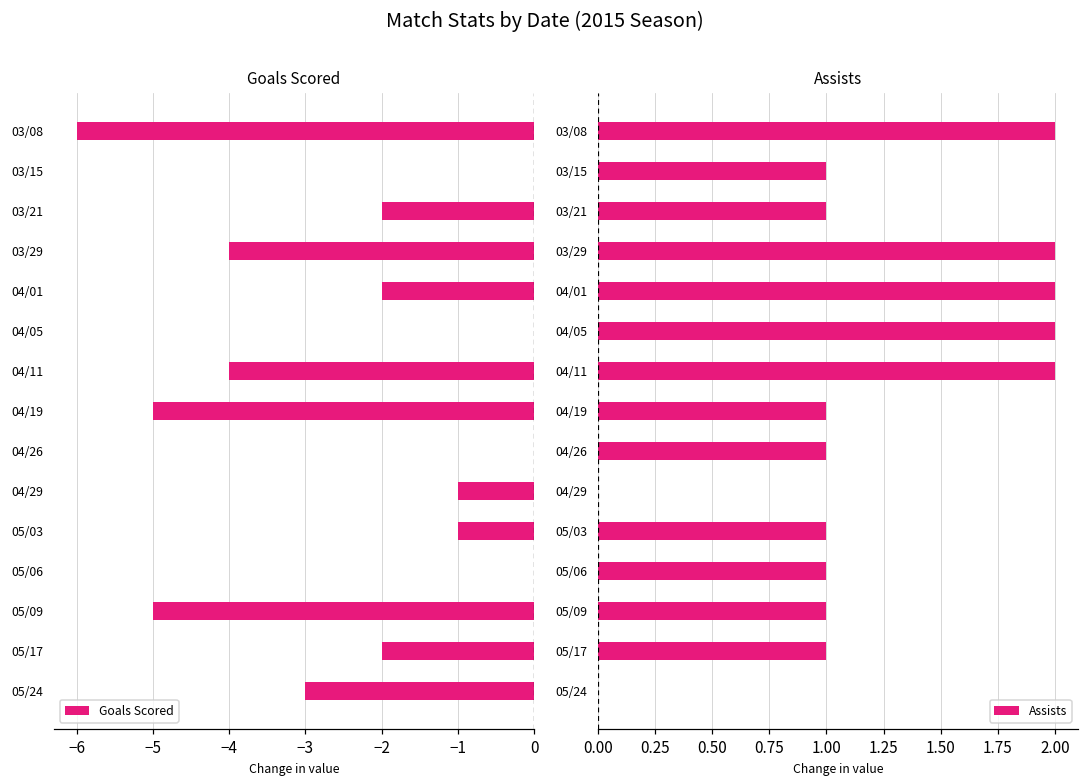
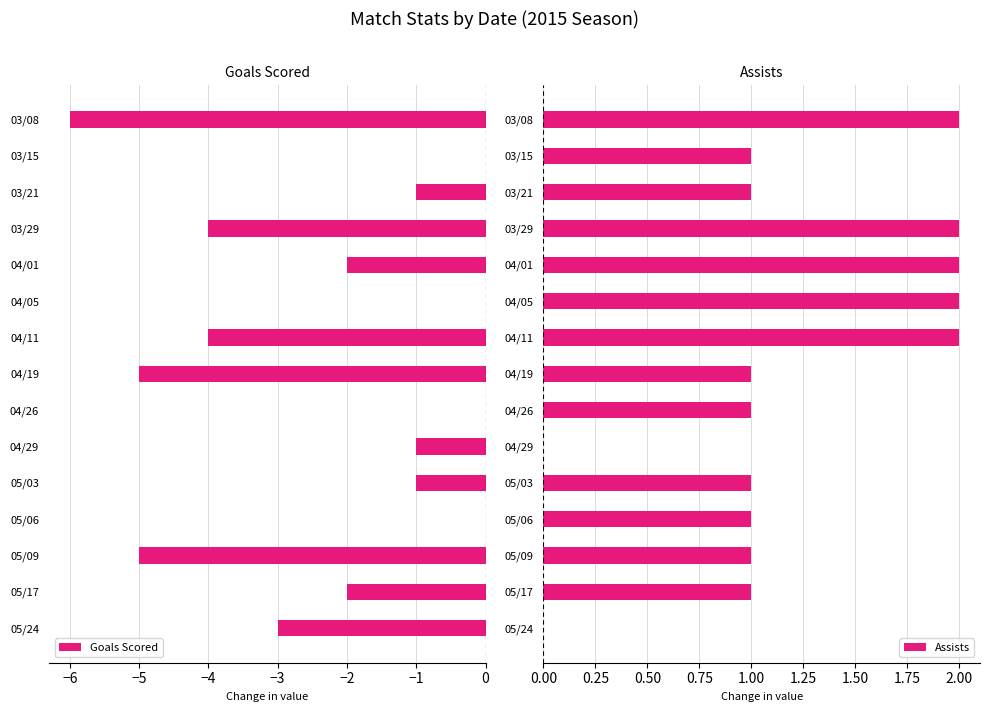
  {
    "Goals Scored": {
      "03/08": -6.0,
      "03/15": 0.0,
-     "03/21": -2.0,
+     "03/21": -1.0,
      "03/29": -4.0,
      "04/01": -2.0,
      "04/05": 0.0,
      "04/11": -4.0,
      "04/19": -5.0,
      "04/26": 0.0,
      "04/29": -1.0,
      "05/03": -1.0,
      "05/06": 0.0,
      "05/09": -5.0,
      "05/17": -2.0,
      "05/24": -3.0
    },
    "Assists": {
      "03/08": 2.00,
      "03/15": 1.00,
      "03/21": 1.00,
      "03/29": 2.00,
      "04/01": 2.00,
      "04/05": 2.00,
      "04/11": 2.00,
      "04/19": 1.00,
      "04/26": 1.00,
      "04/29": 0.00,
      "05/03": 1.00,
      "05/06": 1.00,
      "05/09": 1.00,
      "05/17": 1.00,
      "05/24": 0.00
    }
  }
